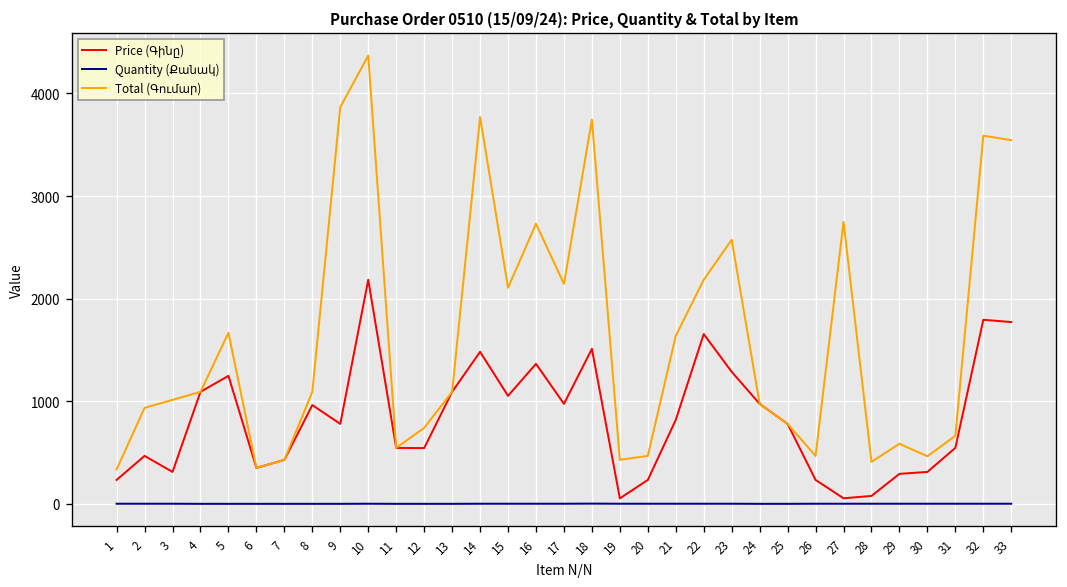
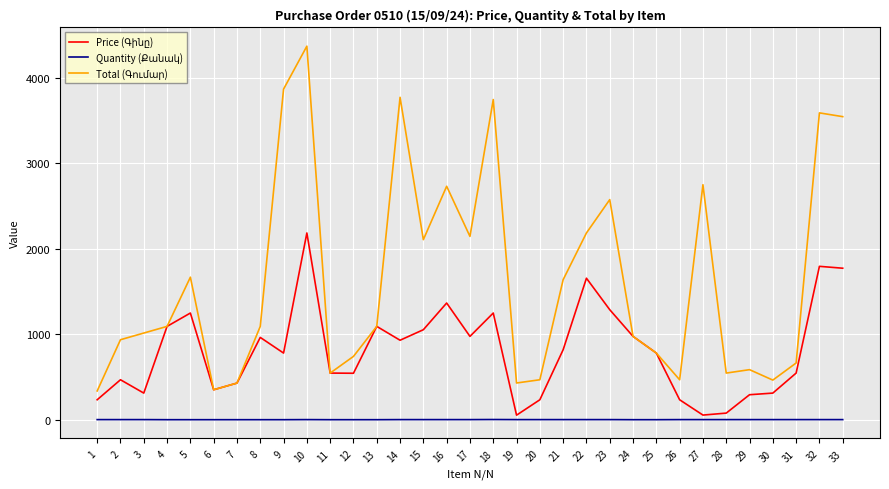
  {
    "Price (Գինը)": {
      "1": 200,
      "2": 500,
      "3": 300,
      "5": 1200,
      "8": 1000,
      "9": 800,
      "10": 2200,
      "12": 500,
-     "14": 1500,
+     "14": 900,
      "15": 1100,
      "16": 1400,
      "17": 1000,
-     "18": 1500,
+     "18": 1200,
      "19": 100,
      "20": 200,
      "21": 800,
      "22": 1700,
      "23": 1300,
      "26": 200,
      "27": 100,
      "28": 100,
      "29": 300,
      "30": 300,
      "31": 500,
      "32": 1800,
      "33": 1800
    },
    "Quantity (Քանակ)": {
      "1": 0,
      "2": 0,
      "3": 0,
      "4": 0,
      "5": 0,
      "6": 0,
      "7": 0,
      "8": 0,
      "9": 0,
      "10": 0,
      "11": 0,
      "12": 0,
      "13": 0,
      "14": 0,
      "15": 0,
      "16": 0,
      "17": 0,
      "18": 0,
      "19": 0,
      "20": 0,
      "21": 0,
      "22": 0,
      "23": 0,
      "24": 0,
      "25": 0,
      "26": 0,
      "27": 0,
      "28": 0,
      "29": 0,
      "30": 0,
      "31": 0,
      "32": 0,
      "33": 0
    },
    "Total (Գումար)": {
      "1": 300,
      "2": 900,
      "3": 1000,
      "5": 1700,
      "8": 1100,
      "9": 3900,
      "10": 4400,
      "12": 700,
      "14": 3800,
      "15": 2100,
      "16": 2700,
      "17": 2100,
      "18": 3700,
      "19": 400,
      "20": 500,
      "21": 1600,
      "22": 2200,
      "23": 2600,
      "26": 500,
      "27": 2700,
-     "28": 400,
+     "28": 500,
      "29": 600,
      "30": 500,
      "31": 700,
      "32": 3600,
      "33": 3500
    }
  }
